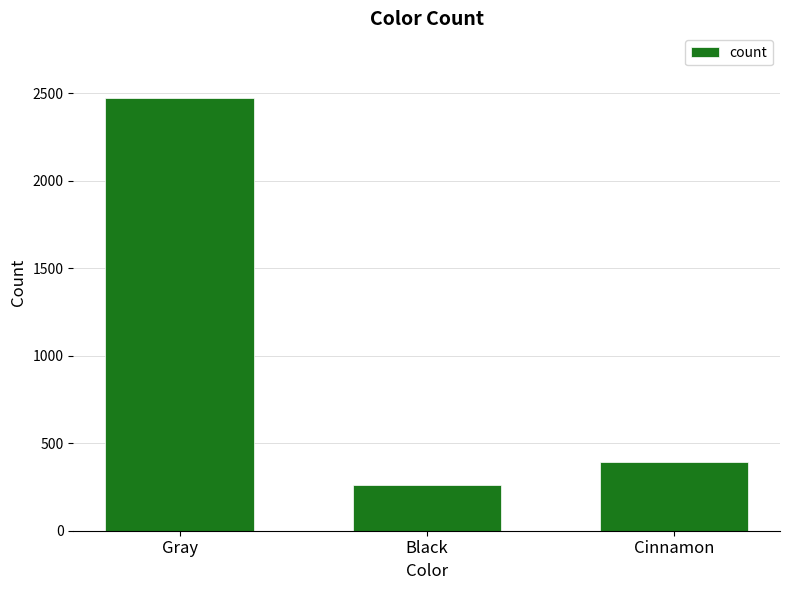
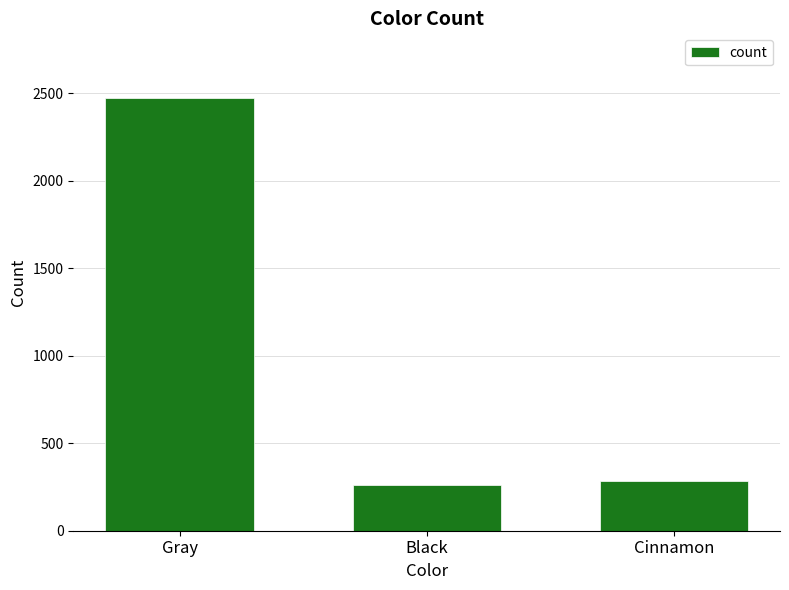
  {
    "Gray": 2470,
    "Black": 260,
-   "Cinnamon": 390
+   "Cinnamon": 290
  }
